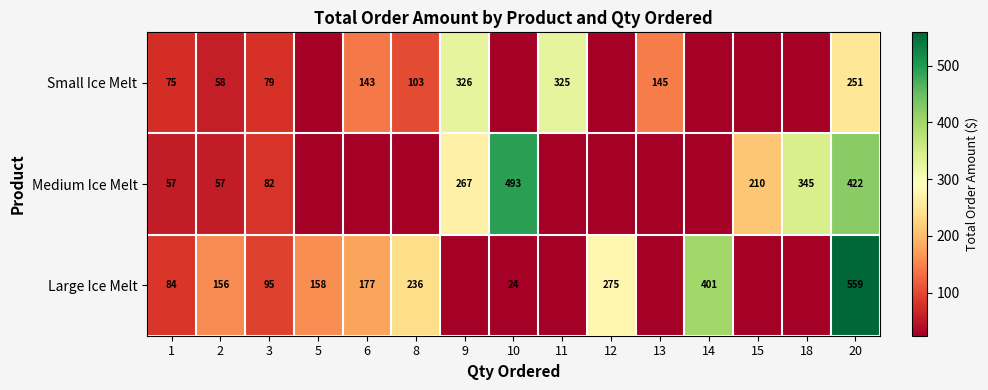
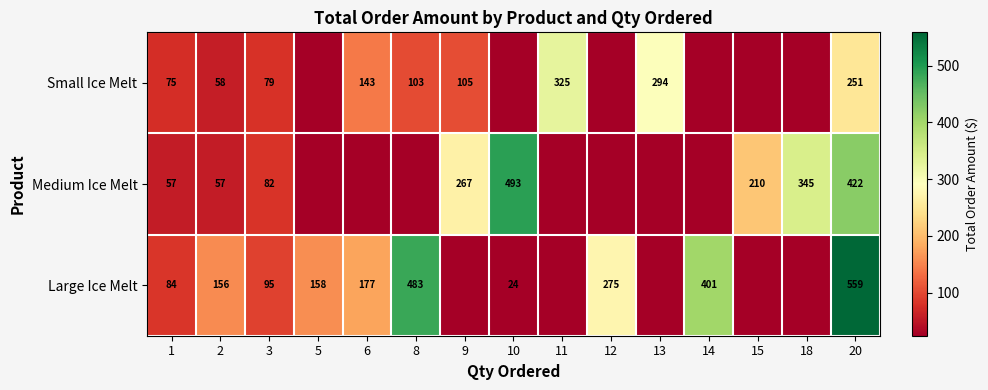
  {
    "Small Ice Melt": {
      "1": 75,
      "2": 58,
      "3": 79,
      "6": 143,
      "8": 103,
-     "9": 326,
+     "9": 105,
      "11": 325,
-     "13": 145,
+     "13": 294,
      "20": 251
    },
    "Medium Ice Melt": {
      "1": 57,
      "2": 57,
      "3": 82,
      "9": 267,
      "10": 493,
      "15": 210,
      "18": 345,
      "20": 422
    },
    "Large Ice Melt": {
      "1": 84,
      "2": 156,
      "3": 95,
      "5": 158,
      "6": 177,
-     "8": 236,
+     "8": 483,
      "10": 24,
      "12": 275,
      "14": 401,
      "20": 559
    }
  }
